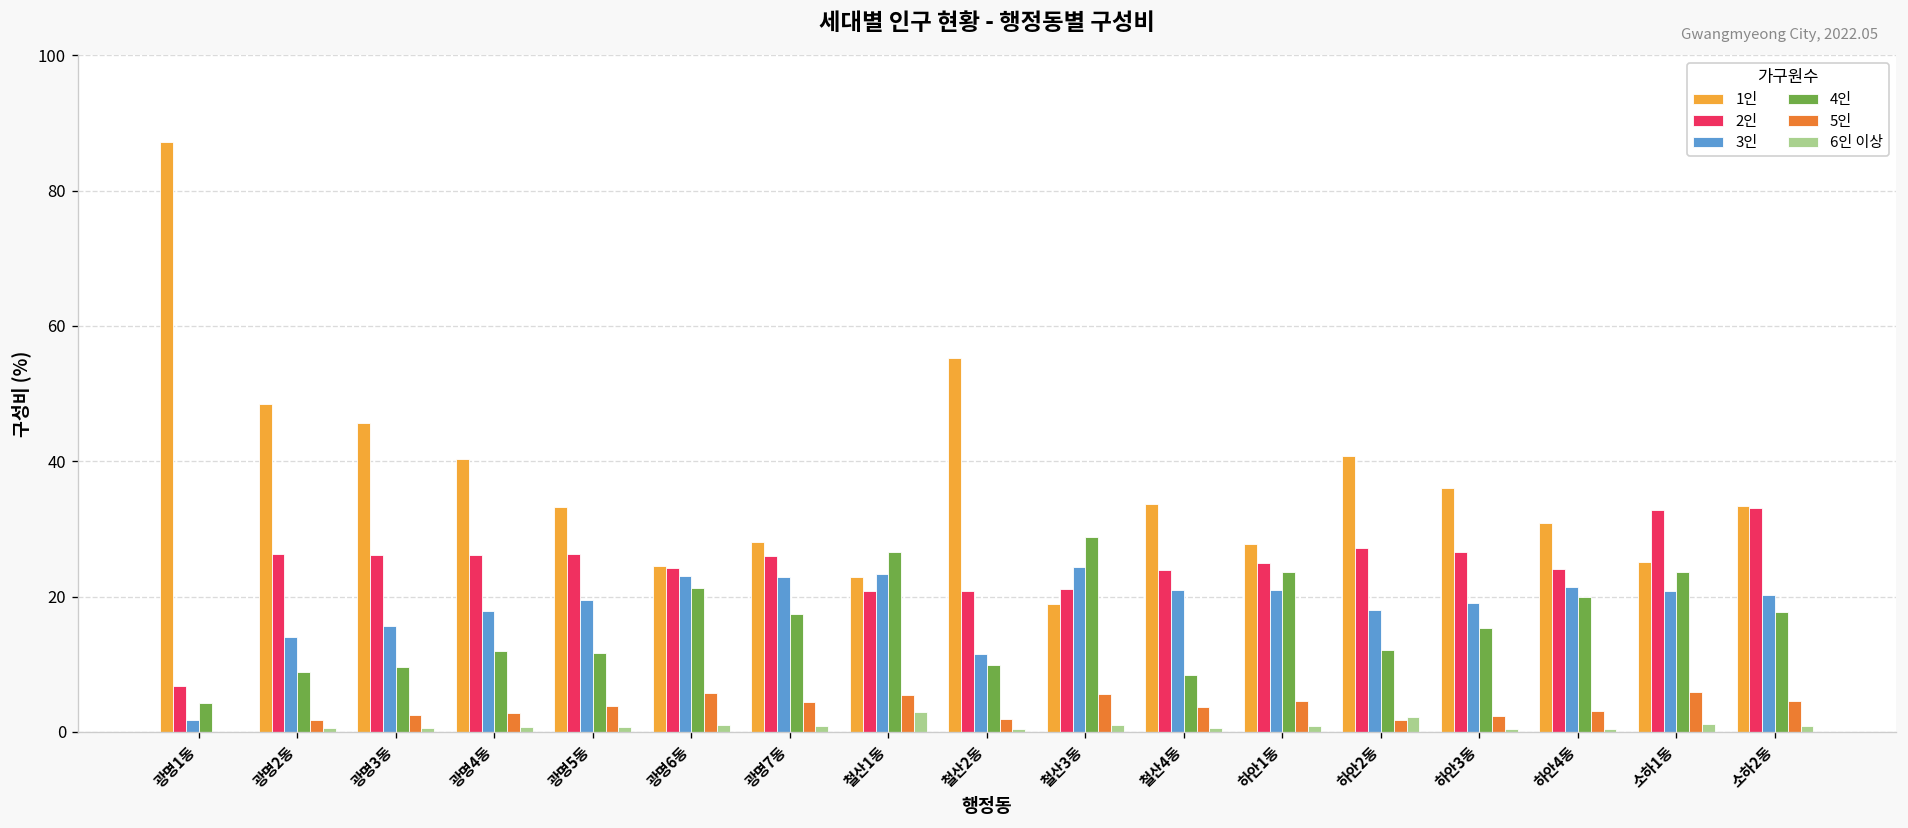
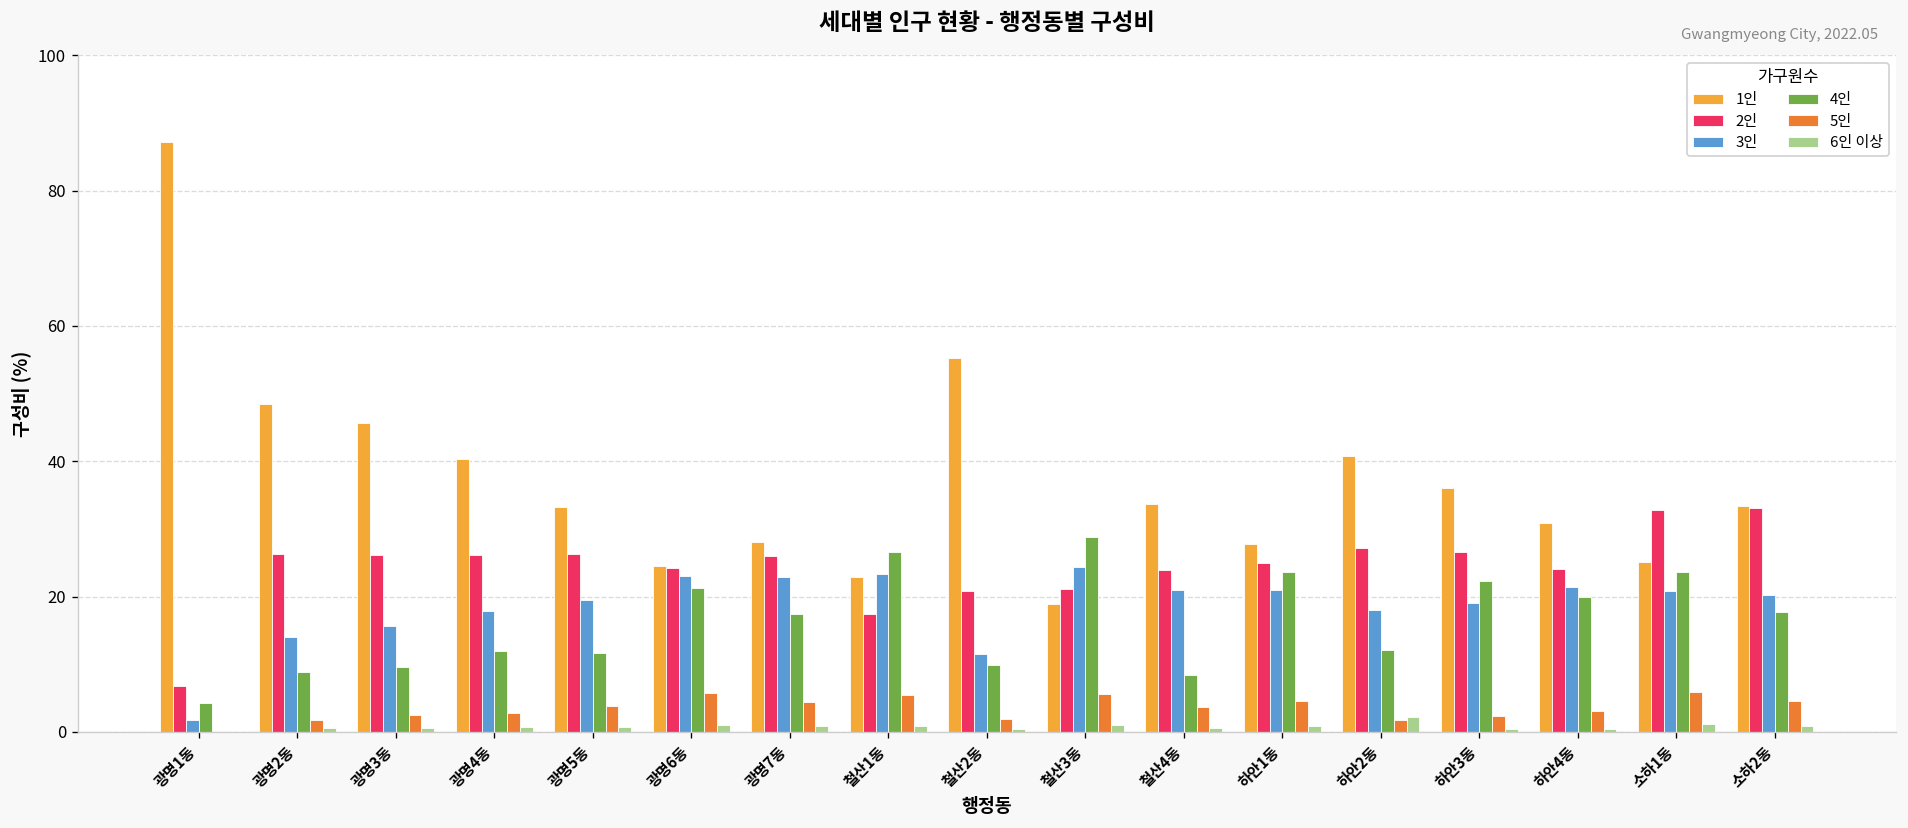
  {
    "2인": {
      "광명1동": 7,
      "광명2동": 26,
      "광명3동": 26,
      "광명4동": 26,
      "광명5동": 26,
      "광명6동": 24,
      "광명7동": 26,
-     "철산1동": 21,
+     "철산1동": 17,
      "철산2동": 21,
      "철산3동": 21,
      "철산4동": 24,
      "하안1동": 25,
      "하안2동": 27,
      "하안3동": 27,
      "하안4동": 24,
      "소하1동": 33,
      "소하2동": 33
    },
    "3인": {
      "광명1동": 2,
      "광명2동": 14,
      "광명3동": 16,
      "광명4동": 18,
      "광명5동": 19,
      "광명6동": 23,
      "광명7동": 23,
      "철산1동": 23,
      "철산2동": 12,
      "철산3동": 24,
      "철산4동": 21,
      "하안1동": 21,
      "하안2동": 18,
      "하안3동": 19,
      "하안4동": 21,
      "소하1동": 21,
      "소하2동": 20
    },
    "4인": {
      "광명1동": 4,
      "광명2동": 9,
      "광명3동": 10,
      "광명4동": 12,
      "광명5동": 12,
      "광명6동": 21,
      "광명7동": 17,
      "철산1동": 27,
      "철산2동": 10,
      "철산3동": 29,
      "철산4동": 8,
      "하안1동": 24,
      "하안2동": 12,
-     "하안3동": 15,
+     "하안3동": 22,
      "하안4동": 20,
      "소하1동": 24,
      "소하2동": 18
    },
    "6인 이상": {
      "광명1동": 0,
      "광명2동": 1,
      "광명3동": 1,
      "광명4동": 1,
      "광명5동": 1,
      "광명6동": 1,
      "광명7동": 1,
-     "철산1동": 3,
+     "철산1동": 1,
      "철산3동": 1,
      "철산4동": 1,
      "하안1동": 1,
      "하안2동": 2,
      "소하1동": 1,
      "소하2동": 1
    }
  }
